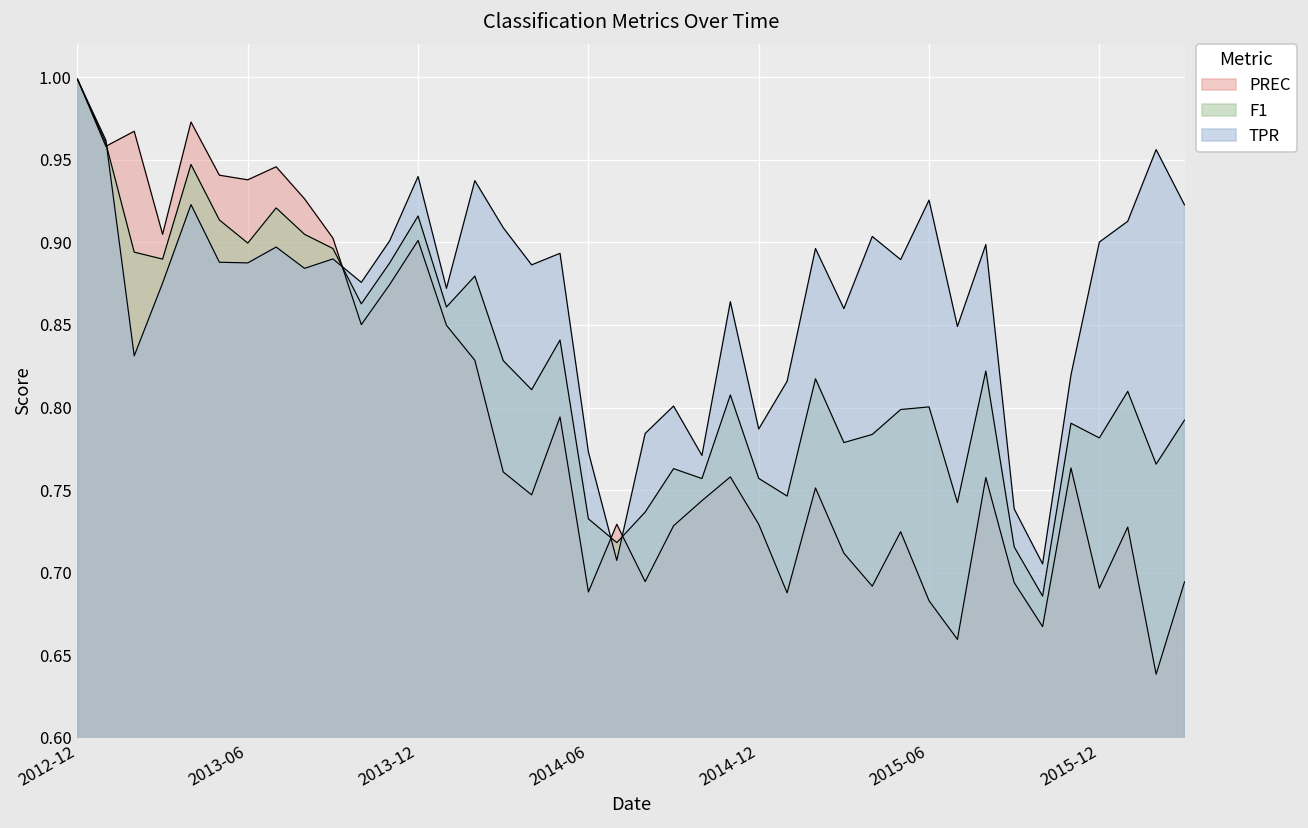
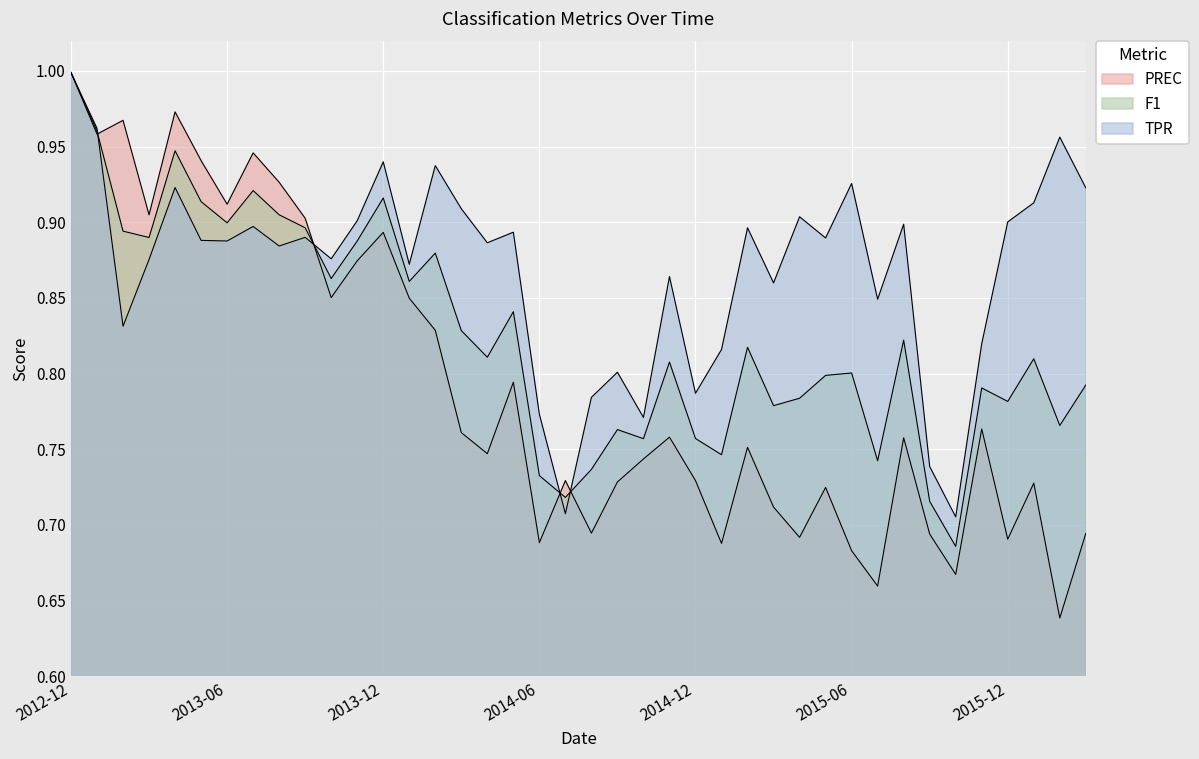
  {
    "PREC": {
-     "2013-06": 0.938,
-     "2013-12": 0.901,
+     "2013-06": 0.912,
+     "2013-12": 0.893,
      "2014-06": 0.688,
      "2014-12": 0.729,
      "2015-06": 0.683,
      "2015-12": 0.691
    }
  }
